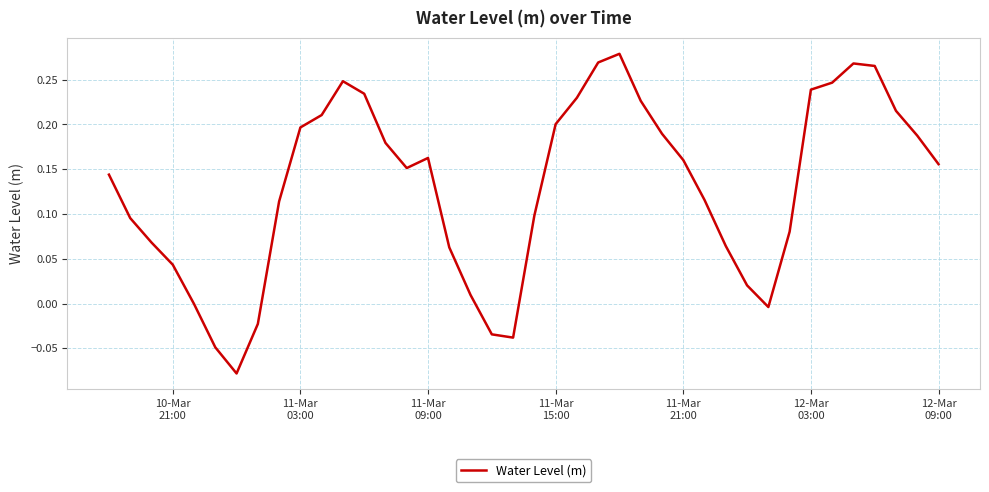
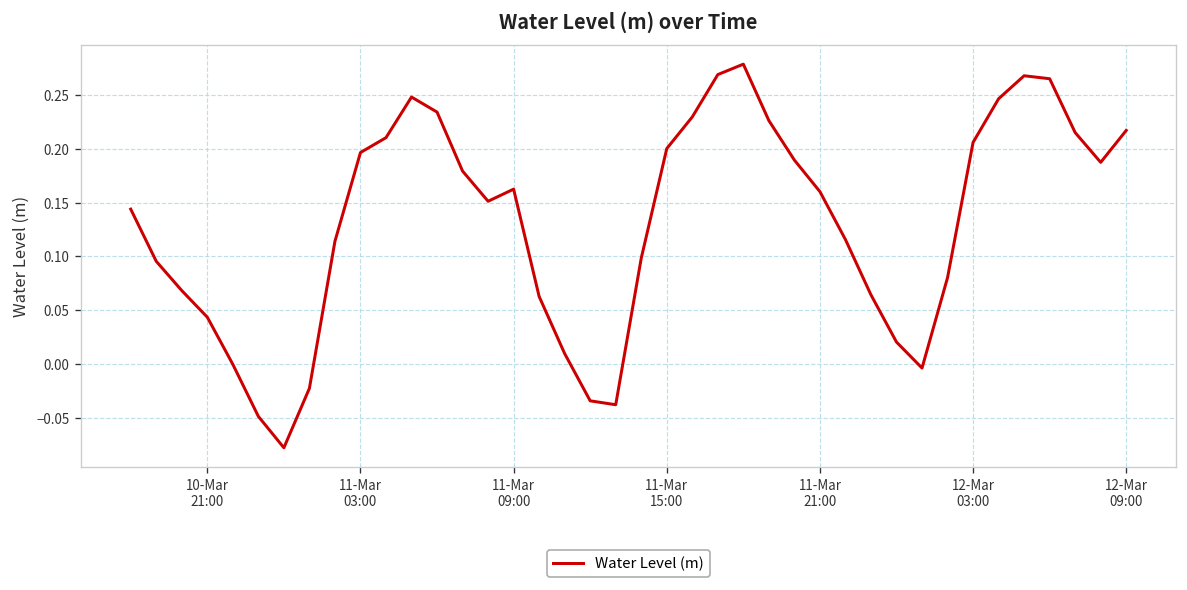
  {
    "10-Mar 21:00": 0.04,
    "11-Mar 03:00": 0.20,
    "11-Mar 09:00": 0.16,
    "11-Mar 15:00": 0.20,
    "11-Mar 21:00": 0.16,
-   "12-Mar 03:00": 0.24,
-   "12-Mar 09:00": 0.16
+   "12-Mar 03:00": 0.21,
+   "12-Mar 09:00": 0.22
  }
